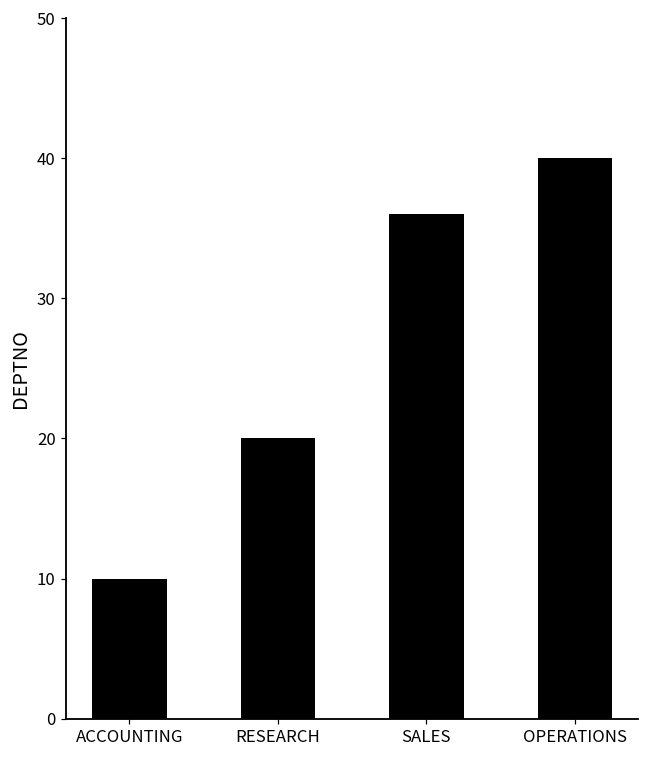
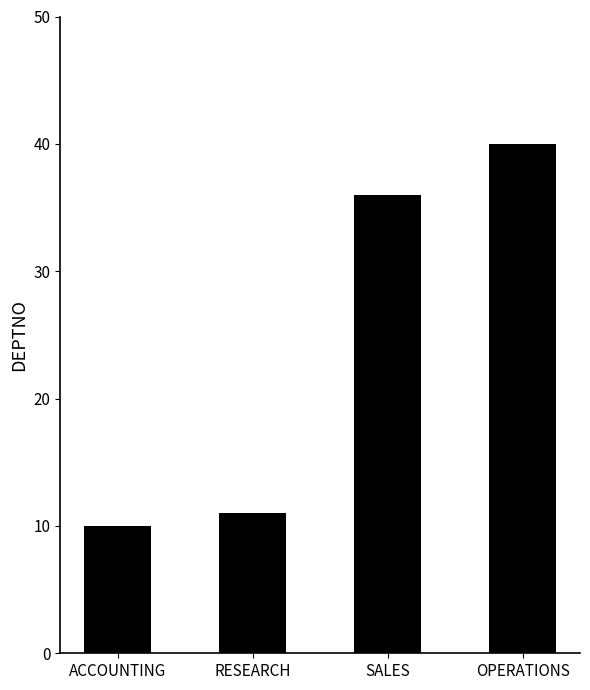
  {
    "ACCOUNTING": 10,
-   "RESEARCH": 20,
+   "RESEARCH": 11,
    "SALES": 36,
    "OPERATIONS": 40
  }
